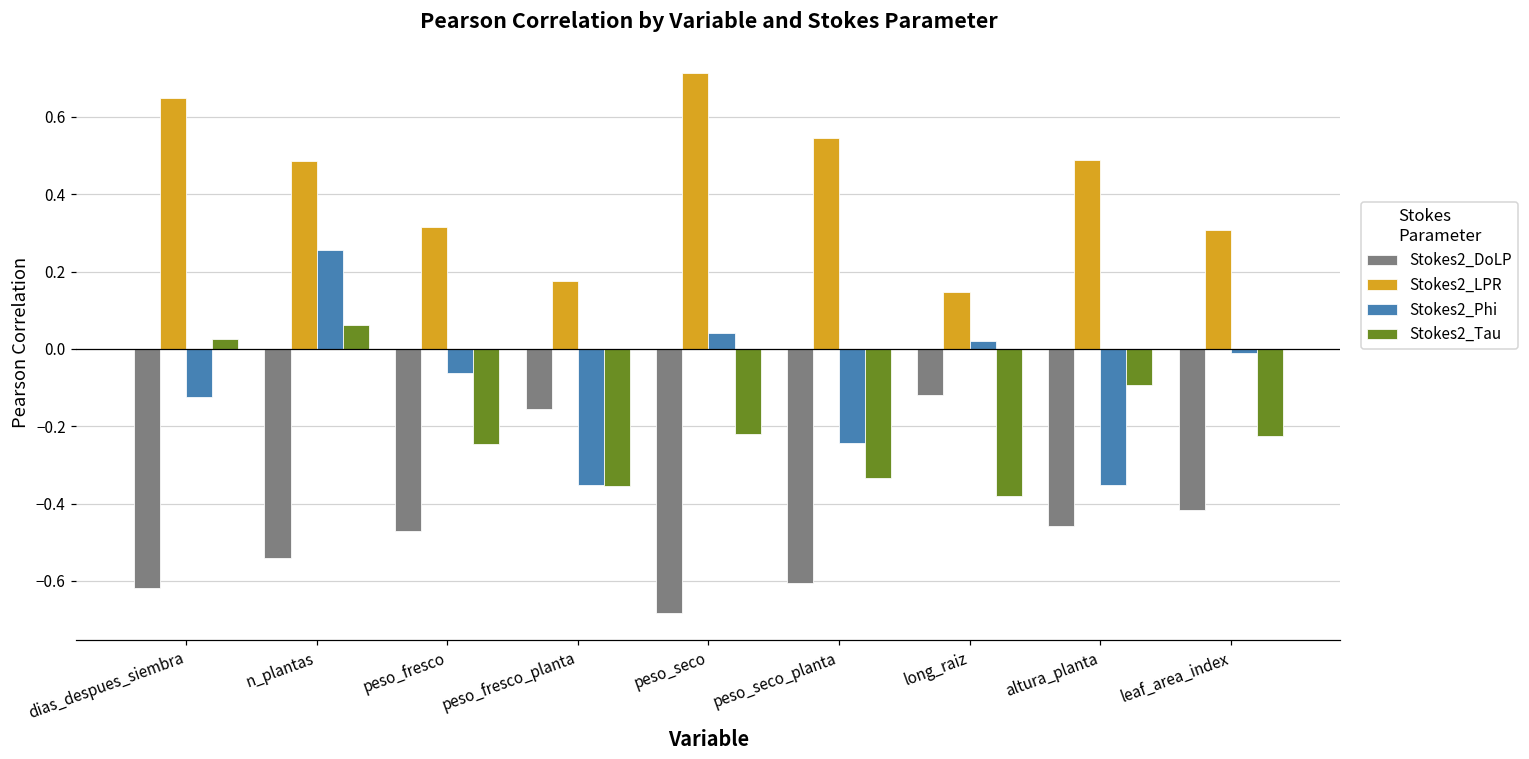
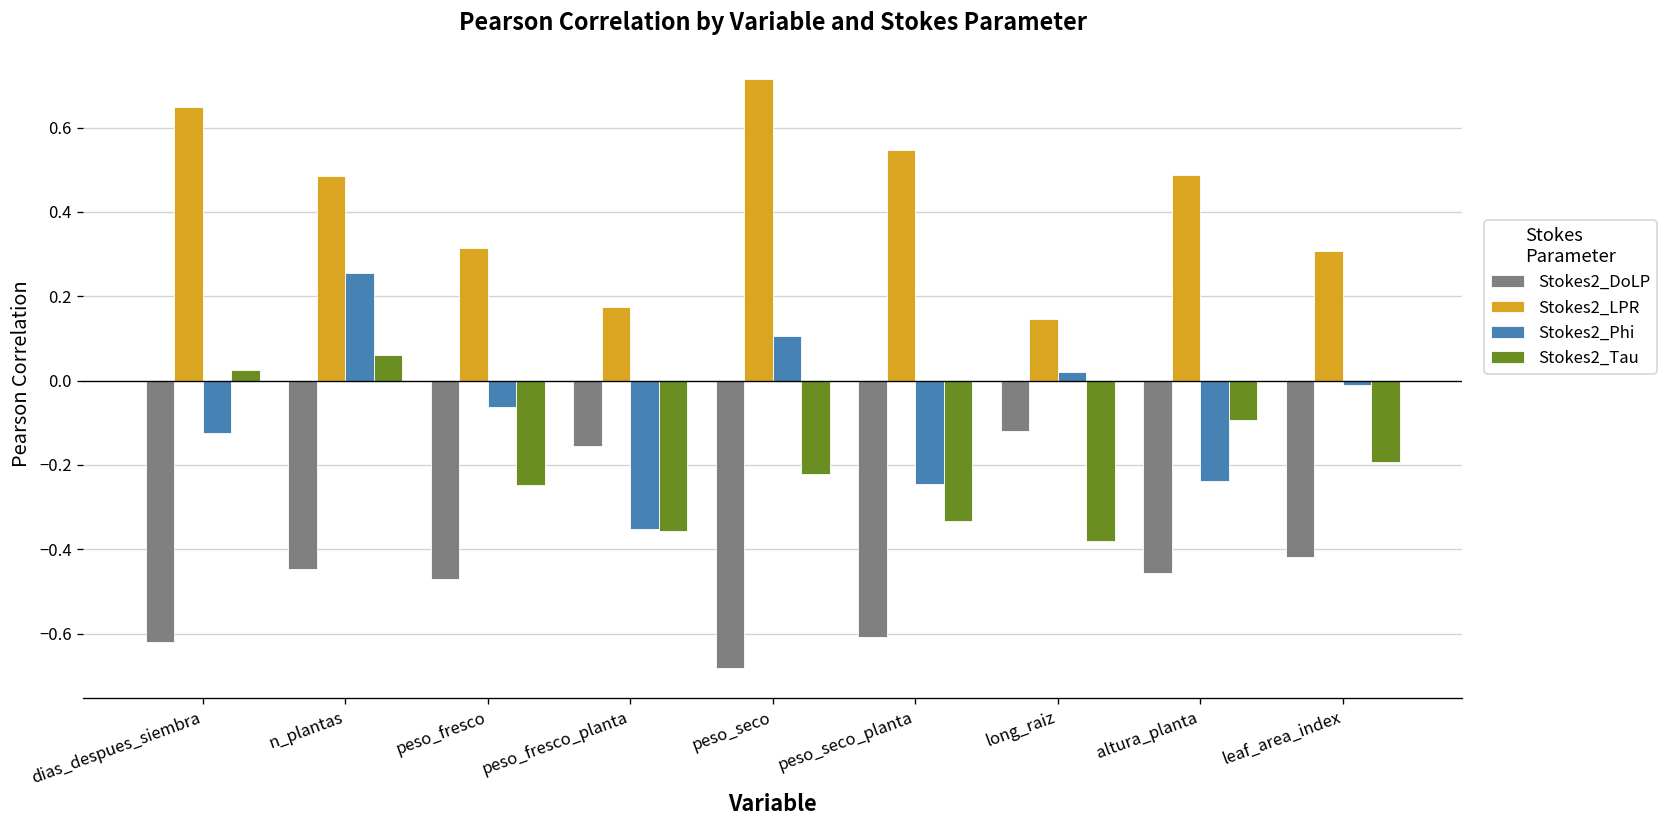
  {
    "Stokes2_DoLP": {
      "dias_despues_siembra": -0.62,
-     "n_plantas": -0.54,
+     "n_plantas": -0.45,
      "peso_fresco": -0.47,
      "peso_fresco_planta": -0.15,
      "peso_seco": -0.68,
      "peso_seco_planta": -0.61,
      "long_raiz": -0.12,
      "altura_planta": -0.46,
      "leaf_area_index": -0.42
    },
    "Stokes2_LPR": {
      "dias_despues_siembra": 0.65,
      "n_plantas": 0.49,
      "peso_fresco": 0.31,
      "peso_fresco_planta": 0.17,
      "peso_seco": 0.71,
      "peso_seco_planta": 0.55,
      "long_raiz": 0.15,
      "altura_planta": 0.49,
      "leaf_area_index": 0.31
    },
    "Stokes2_Phi": {
      "dias_despues_siembra": -0.12,
      "n_plantas": 0.26,
      "peso_fresco": -0.06,
      "peso_fresco_planta": -0.35,
-     "peso_seco": 0.04,
+     "peso_seco": 0.11,
      "peso_seco_planta": -0.24,
      "long_raiz": 0.02,
-     "altura_planta": -0.35,
+     "altura_planta": -0.24,
      "leaf_area_index": -0.01
    },
    "Stokes2_Tau": {
      "dias_despues_siembra": 0.03,
      "n_plantas": 0.06,
      "peso_fresco": -0.25,
      "peso_fresco_planta": -0.36,
      "peso_seco": -0.22,
      "peso_seco_planta": -0.33,
      "long_raiz": -0.38,
      "altura_planta": -0.09,
-     "leaf_area_index": -0.22
+     "leaf_area_index": -0.19
    }
  }
